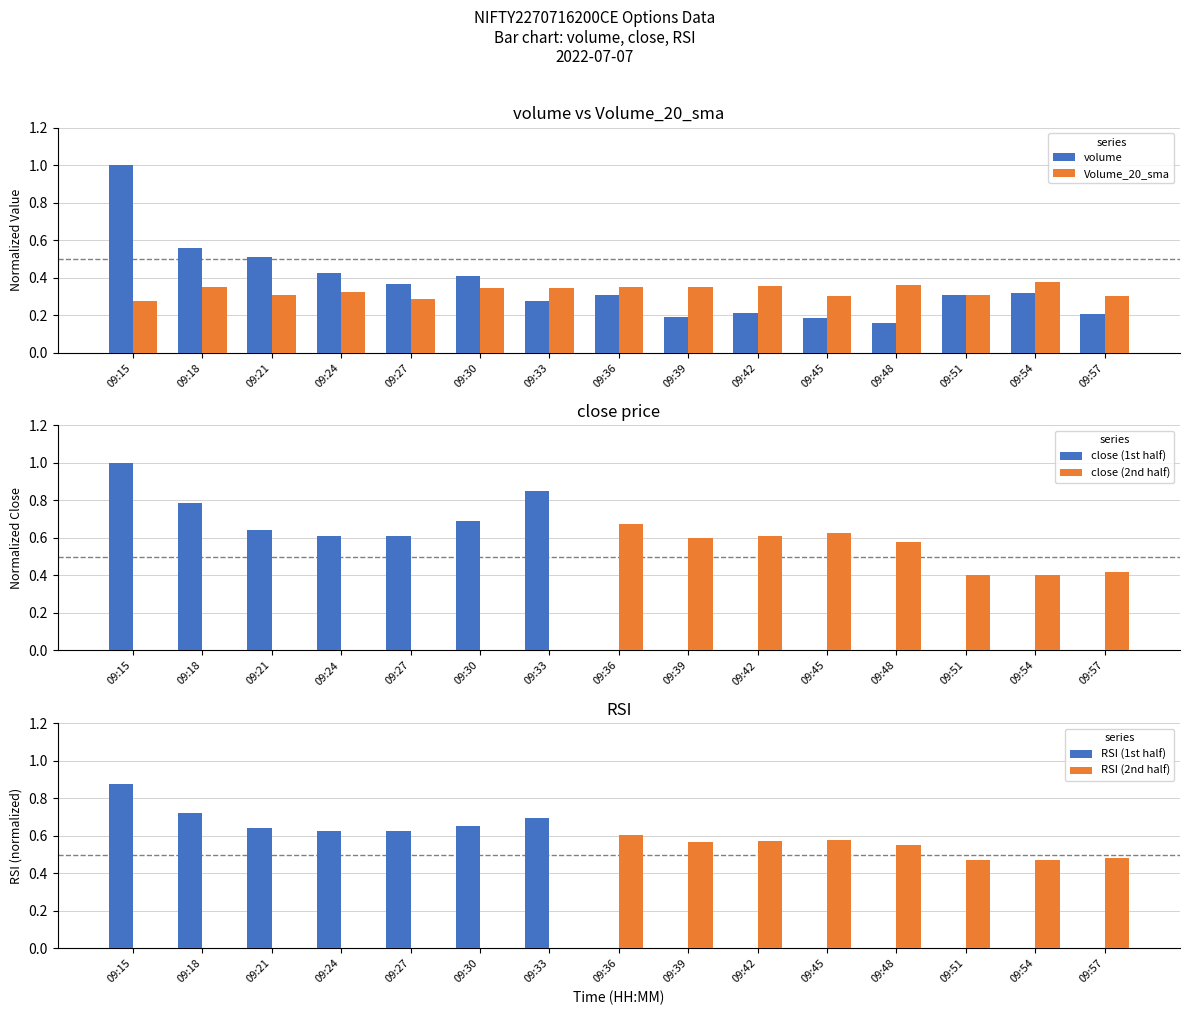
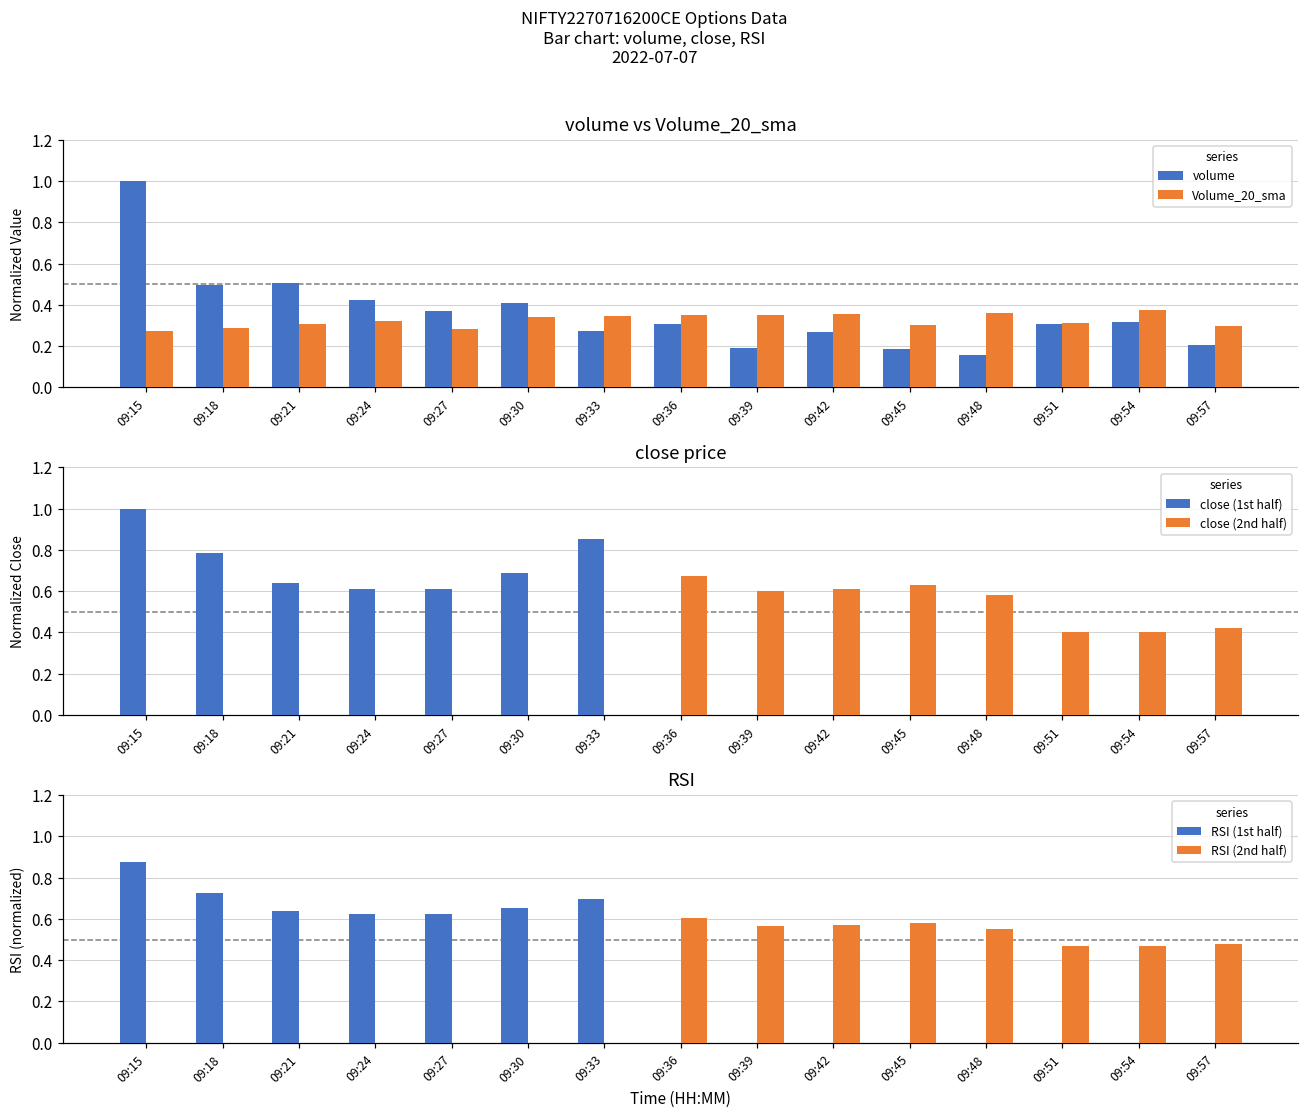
  {
    "volume vs Volume_20_sma": {
      "volume": {
        "09:15": 1.00,
-       "09:18": 0.56,
+       "09:18": 0.49,
        "09:21": 0.51,
        "09:24": 0.42,
        "09:27": 0.37,
        "09:30": 0.41,
        "09:33": 0.27,
        "09:36": 0.31,
        "09:39": 0.19,
-       "09:42": 0.21,
+       "09:42": 0.27,
        "09:45": 0.19,
        "09:48": 0.15,
        "09:51": 0.31,
        "09:54": 0.32,
        "09:57": 0.20
      },
      "Volume_20_sma": {
        "09:15": 0.27,
-       "09:18": 0.35,
+       "09:18": 0.29,
        "09:21": 0.31,
        "09:24": 0.32,
        "09:27": 0.28,
        "09:30": 0.34,
        "09:33": 0.35,
        "09:36": 0.35,
        "09:39": 0.35,
        "09:42": 0.35,
        "09:45": 0.30,
        "09:48": 0.36,
        "09:51": 0.31,
        "09:54": 0.37,
        "09:57": 0.30
      }
    },
    "close price": {
      "close (1st half)": {
        "09:15": 1.00,
        "09:18": 0.79,
        "09:21": 0.64,
        "09:24": 0.61,
        "09:27": 0.61,
        "09:30": 0.69,
        "09:33": 0.85,
        "09:36": 0.00,
        "09:39": 0.00,
        "09:42": 0.00,
        "09:45": 0.00,
        "09:48": 0.00,
        "09:51": 0.00,
        "09:54": 0.00,
        "09:57": 0.00
      },
      "close (2nd half)": {
        "09:15": 0.00,
        "09:18": 0.00,
        "09:21": 0.00,
        "09:24": 0.00,
        "09:27": 0.00,
        "09:30": 0.00,
        "09:33": 0.00,
        "09:36": 0.67,
        "09:39": 0.60,
        "09:42": 0.61,
        "09:45": 0.63,
        "09:48": 0.58,
        "09:51": 0.40,
        "09:54": 0.40,
        "09:57": 0.42
      }
    },
    "RSI": {
      "RSI (1st half)": {
        "09:15": 0.88,
        "09:18": 0.72,
        "09:21": 0.64,
        "09:24": 0.63,
        "09:27": 0.63,
        "09:30": 0.65,
        "09:33": 0.70,
        "09:36": 0.00,
        "09:39": 0.00,
        "09:42": 0.00,
        "09:45": 0.00,
        "09:48": 0.00,
        "09:51": 0.00,
        "09:54": 0.00,
        "09:57": 0.00
      },
      "RSI (2nd half)": {
        "09:15": 0.00,
        "09:18": 0.00,
        "09:21": 0.00,
        "09:24": 0.00,
        "09:27": 0.00,
        "09:30": 0.00,
        "09:33": 0.00,
        "09:36": 0.60,
        "09:39": 0.57,
        "09:42": 0.57,
        "09:45": 0.58,
        "09:48": 0.55,
        "09:51": 0.47,
        "09:54": 0.47,
        "09:57": 0.48
      }
    }
  }
